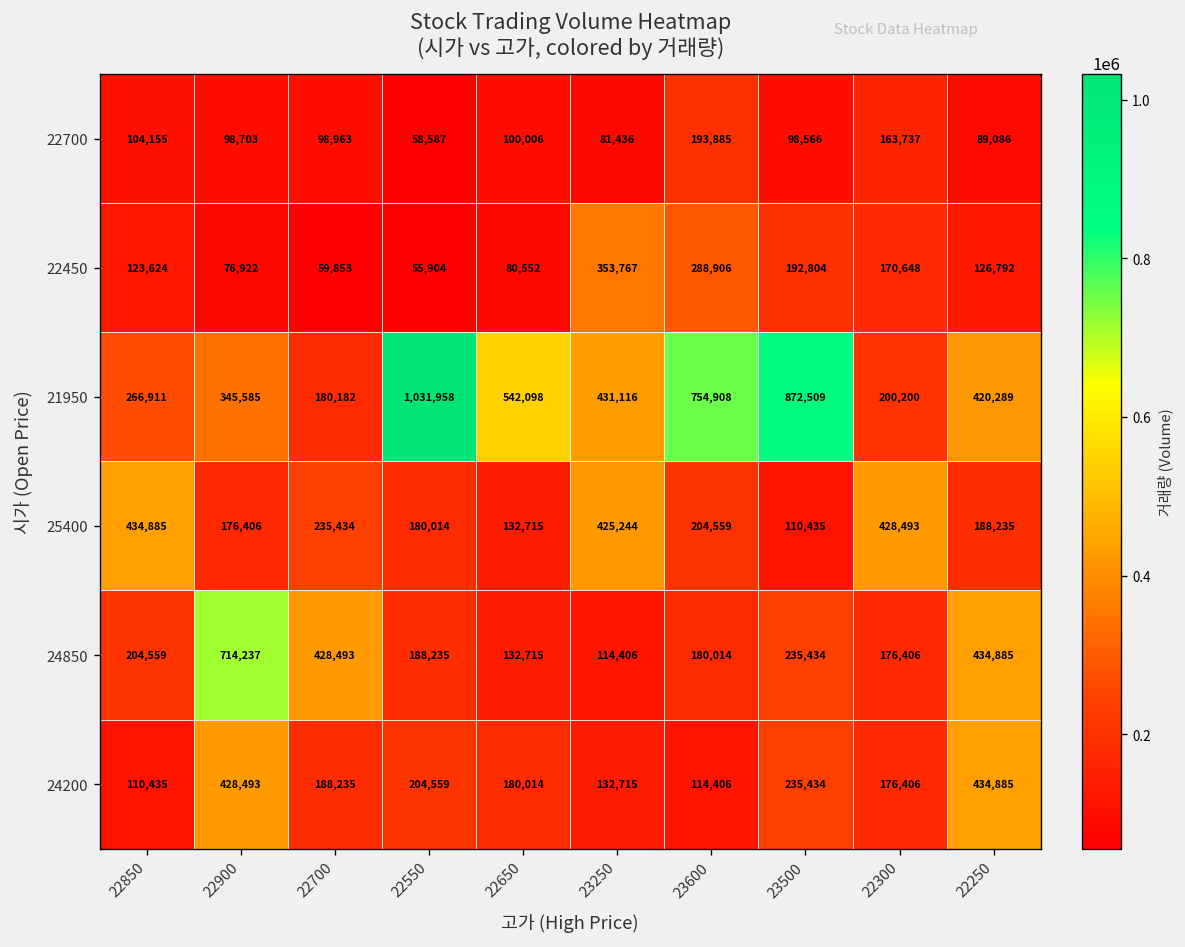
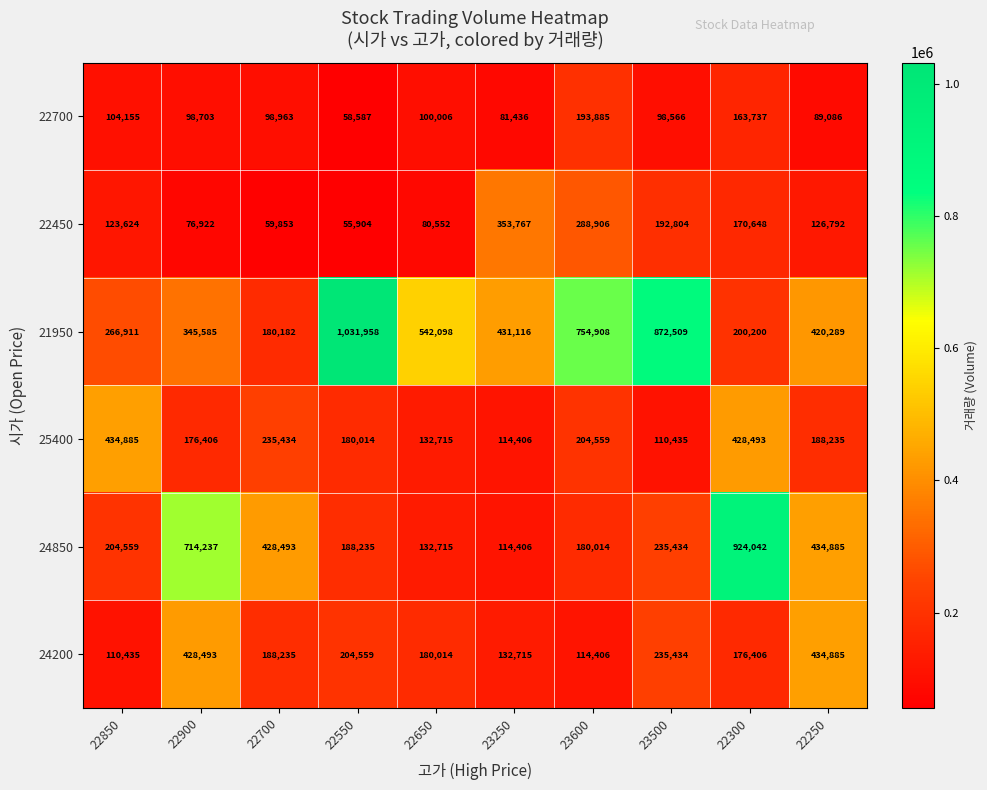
  {
    "22700": {
      "22850": "104,155",
      "22900": "98,703",
      "22700": "98,963",
      "22550": "58,587",
      "22650": "100,006",
      "23250": "81,436",
      "23600": "193,885",
      "23500": "98,566",
      "22300": "163,737",
      "22250": "89,086"
    },
    "22450": {
      "22850": "123,624",
      "22900": "76,922",
      "22700": "59,853",
      "22550": "55,904",
      "22650": "80,552",
      "23250": "353,767",
      "23600": "288,906",
      "23500": "192,804",
      "22300": "170,648",
      "22250": "126,792"
    },
    "21950": {
      "22850": "266,911",
      "22900": "345,585",
      "22700": "180,182",
      "22550": "1,031,958",
      "22650": "542,098",
      "23250": "431,116",
      "23600": "754,908",
      "23500": "872,509",
      "22300": "200,200",
      "22250": "420,289"
    },
    "25400": {
      "22850": "434,885",
      "22900": "176,406",
      "22700": "235,434",
      "22550": "180,014",
      "22650": "132,715",
-     "23250": "425,244",
+     "23250": "114,406",
      "23600": "204,559",
      "23500": "110,435",
      "22300": "428,493",
      "22250": "188,235"
    },
    "24850": {
      "22850": "204,559",
      "22900": "714,237",
      "22700": "428,493",
      "22550": "188,235",
      "22650": "132,715",
      "23250": "114,406",
      "23600": "180,014",
      "23500": "235,434",
-     "22300": "176,406",
+     "22300": "924,042",
      "22250": "434,885"
    },
    "24200": {
      "22850": "110,435",
      "22900": "428,493",
      "22700": "188,235",
      "22550": "204,559",
      "22650": "180,014",
      "23250": "132,715",
      "23600": "114,406",
      "23500": "235,434",
      "22300": "176,406",
      "22250": "434,885"
    }
  }
